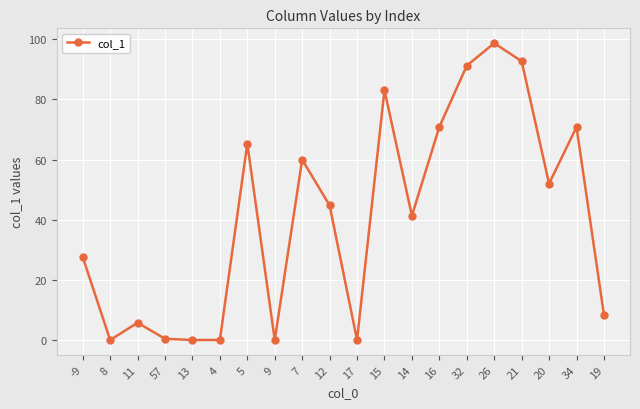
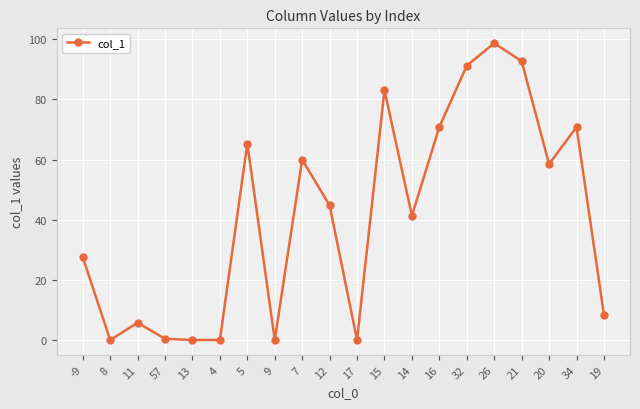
  {
    "-9": 28,
    "8": 0,
    "11": 6,
    "57": 0,
    "13": 0,
    "4": 0,
    "5": 65,
    "9": 0,
    "7": 60,
    "12": 45,
    "17": 0,
    "15": 83,
    "14": 41,
    "16": 71,
    "32": 91,
    "26": 99,
    "21": 93,
-   "20": 52,
+   "20": 59,
    "34": 71,
    "19": 8
  }
